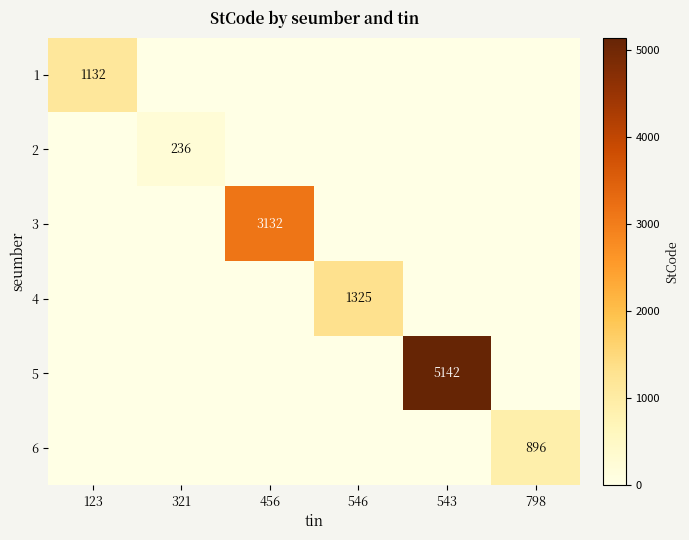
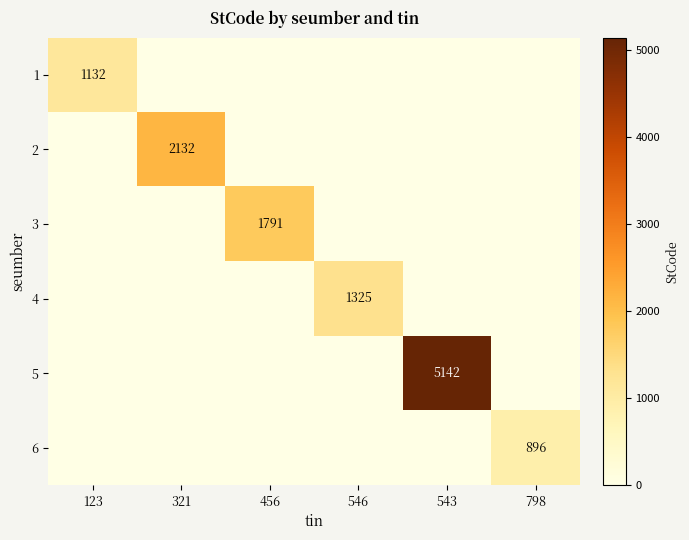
  {
    "1": {
      "123": 1132
    },
    "2": {
-     "321": 236
+     "321": 2132
    },
    "3": {
-     "456": 3132
+     "456": 1791
    },
    "4": {
      "546": 1325
    },
    "5": {
      "543": 5142
    },
    "6": {
      "798": 896
    }
  }
